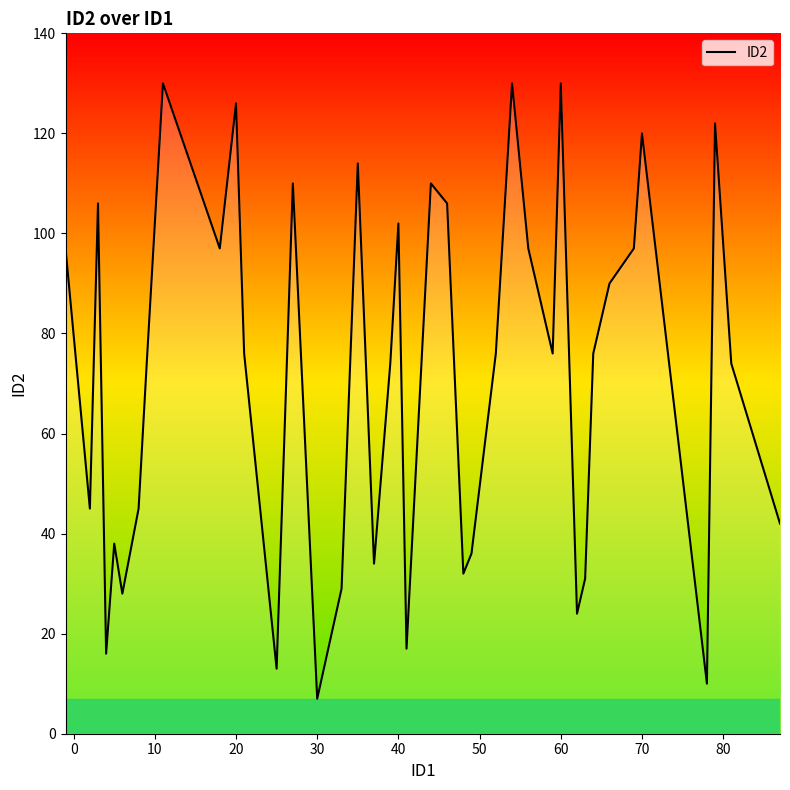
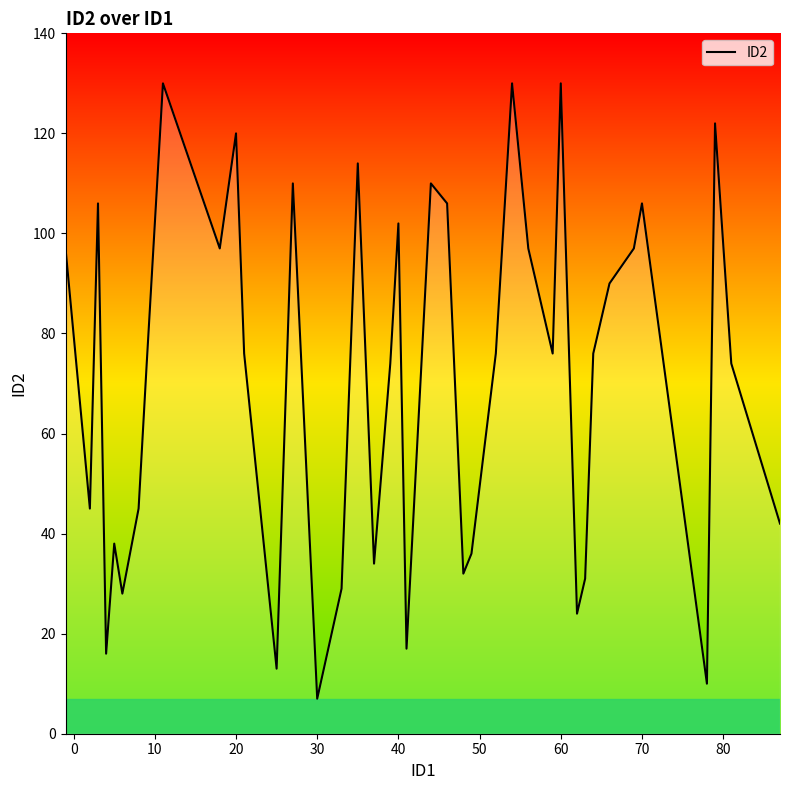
  {
-   "20": 126,
+   "20": 120,
    "40": 102,
    "60": 130,
-   "70": 120
+   "70": 106
  }
